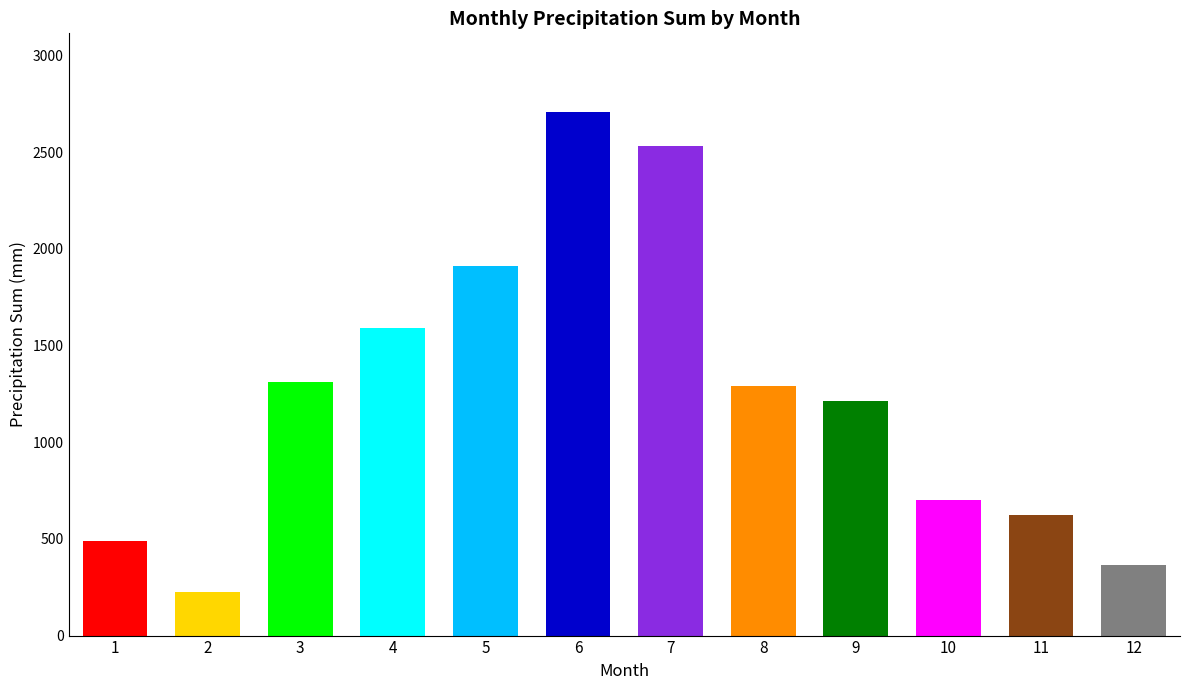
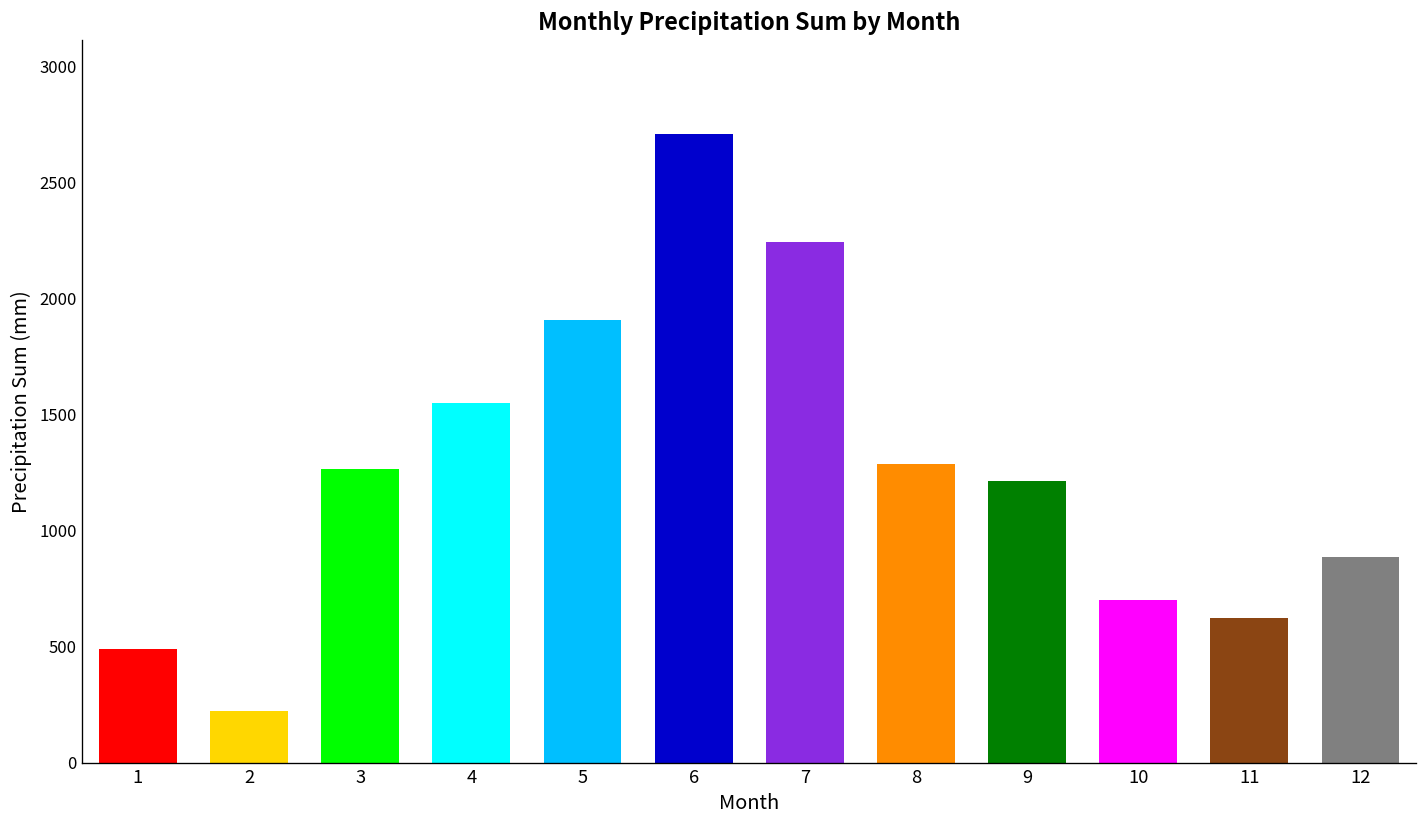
  {
    "1": 490,
    "2": 220,
-   "3": 1310,
-   "4": 1590,
+   "3": 1260,
+   "4": 1550,
    "5": 1910,
    "6": 2710,
-   "7": 2530,
+   "7": 2240,
    "8": 1290,
    "9": 1210,
    "10": 700,
    "11": 620,
-   "12": 370
+   "12": 890
  }
